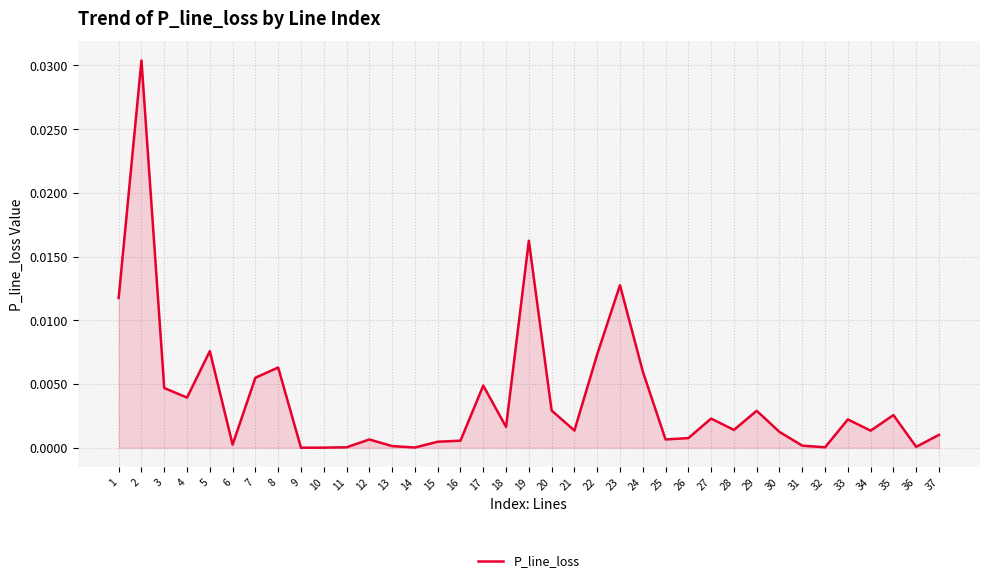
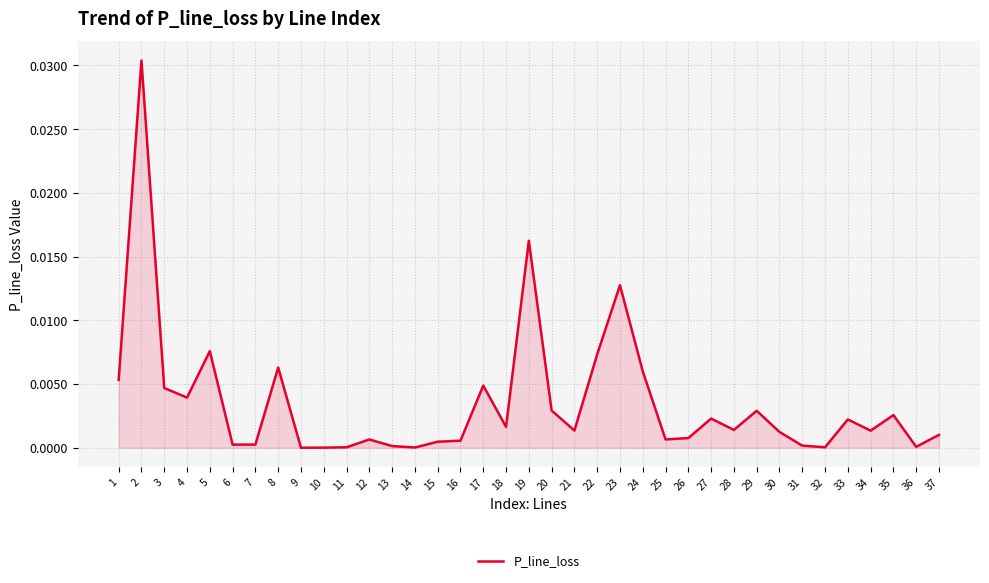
  {
-   "1": 0.0118,
+   "1": 0.0053,
    "2": 0.0304,
    "3": 0.0047,
    "4": 0.0039,
    "5": 0.0076,
    "6": 0.0002,
-   "7": 0.0055,
+   "7": 0.0002,
    "8": 0.0063,
    "9": 0.0000,
    "10": 0.0000,
    "11": 0.0000,
    "12": 0.0006,
    "13": 0.0001,
    "14": 0.0000,
    "15": 0.0005,
    "16": 0.0006,
    "17": 0.0049,
    "18": 0.0016,
    "19": 0.0162,
    "20": 0.0029,
    "21": 0.0013,
    "22": 0.0073,
    "23": 0.0128,
    "24": 0.0060,
    "25": 0.0007,
    "26": 0.0008,
    "27": 0.0023,
    "28": 0.0014,
    "29": 0.0029,
    "30": 0.0012,
    "31": 0.0002,
    "32": 0.0000,
    "33": 0.0022,
    "34": 0.0013,
    "35": 0.0026,
    "36": 0.0001,
    "37": 0.0010
  }
